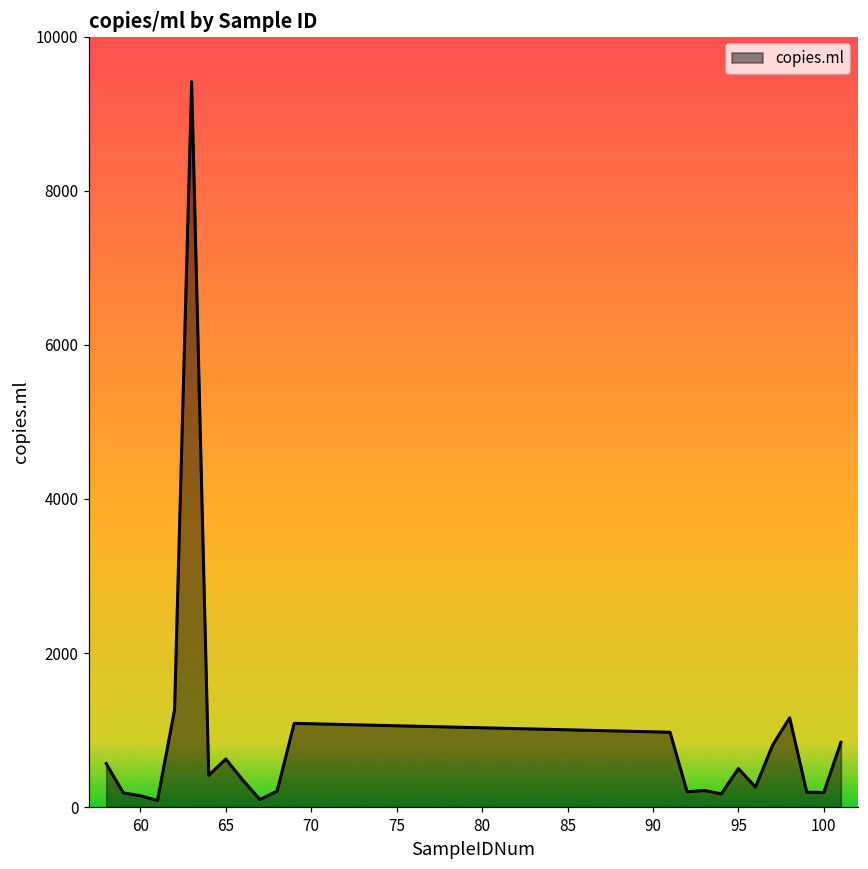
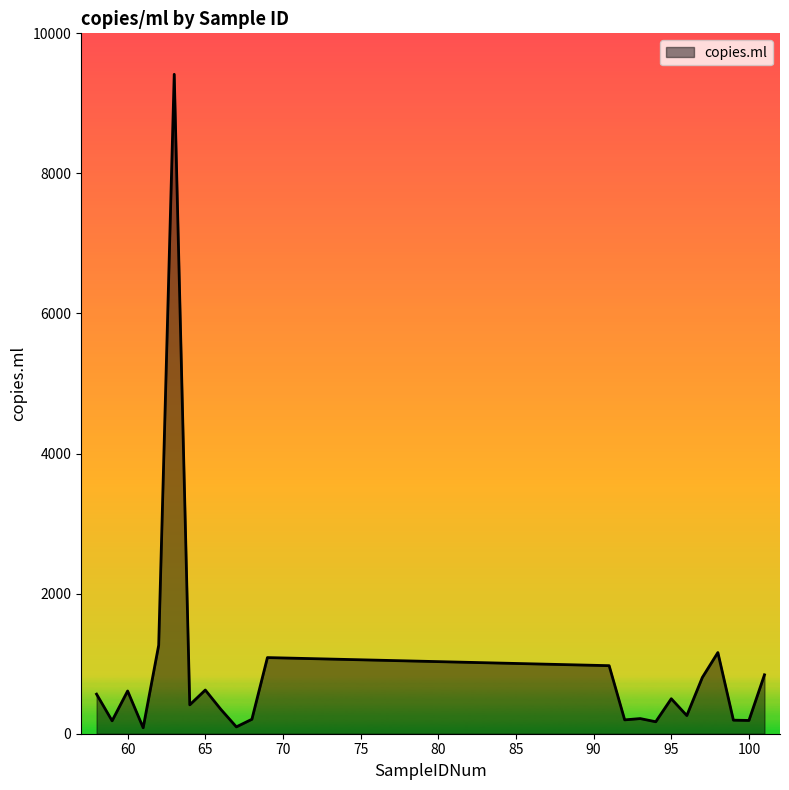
  {
-   "60": 100,
+   "60": 600,
    "65": 600,
    "95": 500,
    "100": 200
  }
